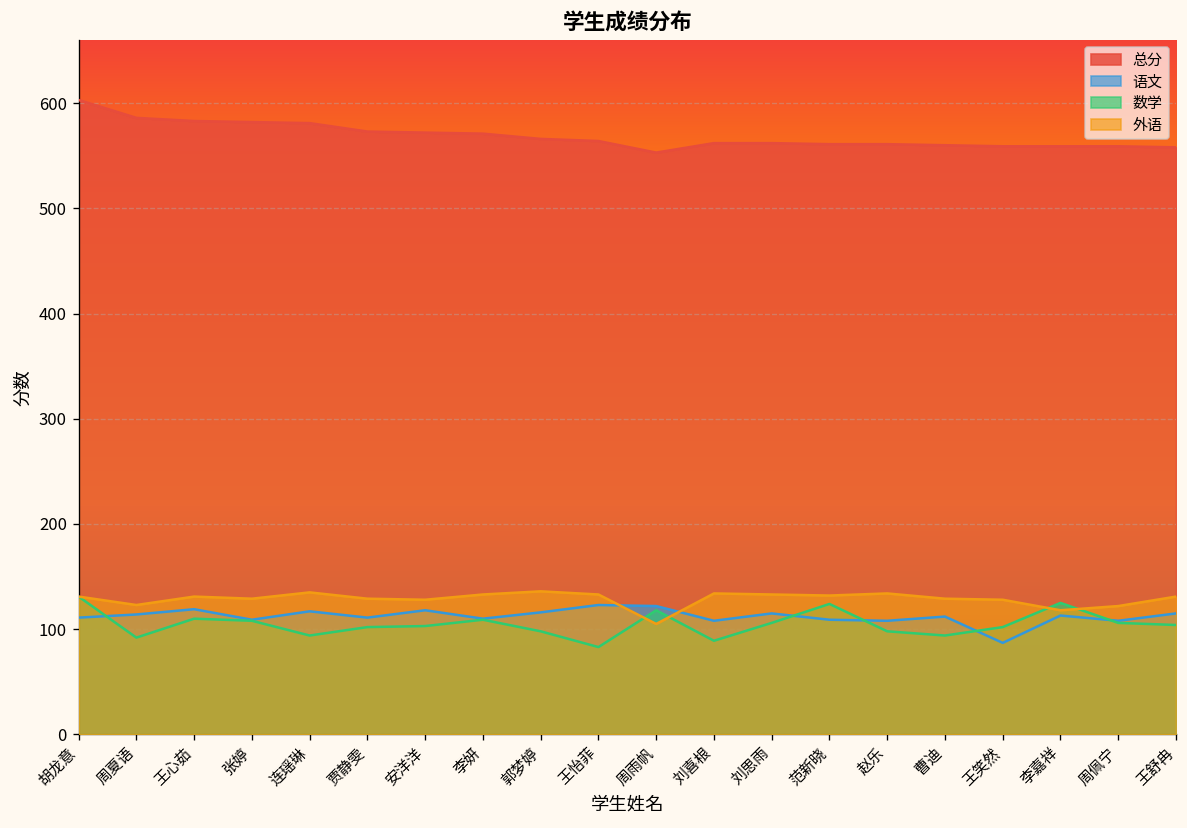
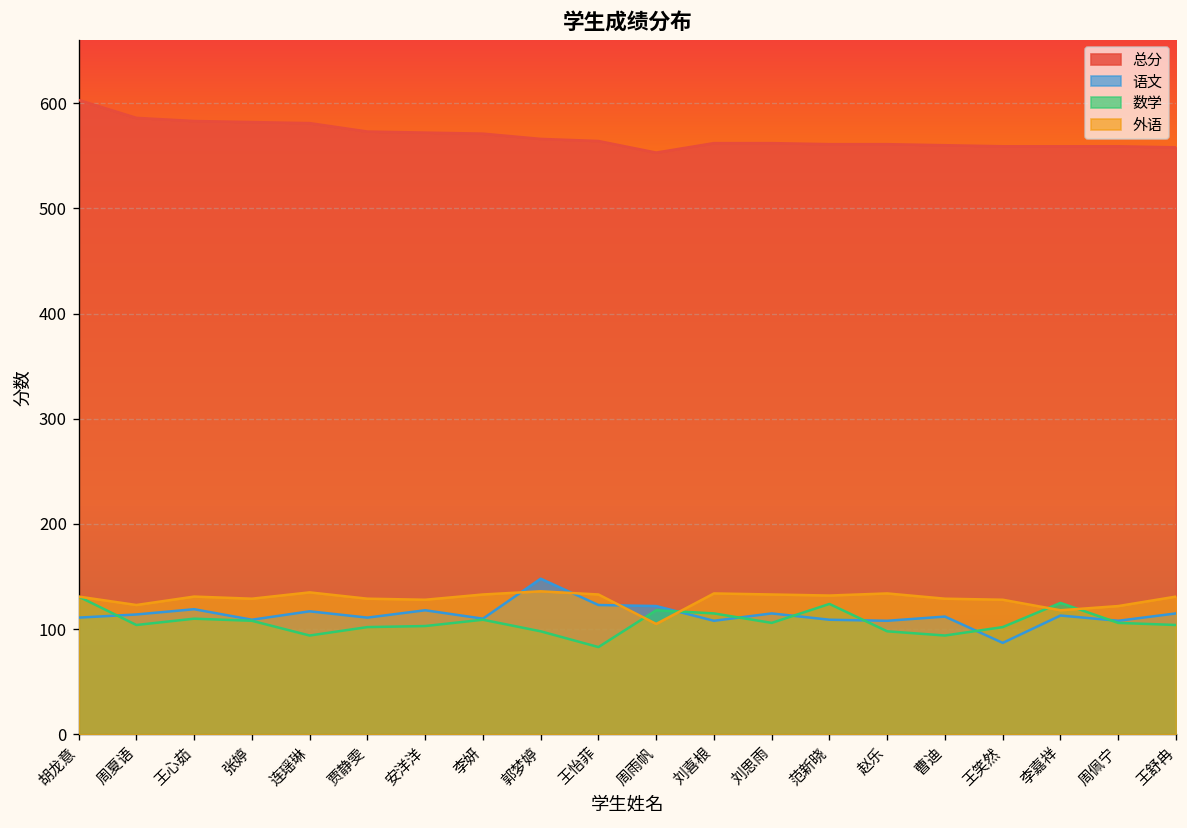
  {
    "总分": {
      "胡龙意": 600,
      "周夏语": 590,
      "王心茹": 580,
      "张婷": 580,
      "连瑶琳": 580,
      "贾静雯": 570,
      "安洋洋": 570,
      "李妍": 570,
      "郭梦婷": 570,
      "王怡菲": 560,
      "周雨帆": 550,
      "刘喜根": 560,
      "刘思雨": 560,
      "范新晓": 560,
      "赵乐": 560,
      "曹迪": 560,
      "王笑然": 560,
      "李嘉祥": 560,
      "周佩宁": 560,
      "王舒冉": 560
    },
    "语文": {
      "胡龙意": 110,
      "周夏语": 110,
      "王心茹": 120,
      "连瑶琳": 120,
      "贾静雯": 110,
      "安洋洋": 120,
-     "郭梦婷": 120,
+     "郭梦婷": 150,
      "王怡菲": 120,
      "周雨帆": 120,
      "刘喜根": 110,
      "刘思雨": 120,
      "范新晓": 110,
      "赵乐": 110,
      "曹迪": 110,
      "王笑然": 90,
      "李嘉祥": 110,
      "王舒冉": 120
    },
    "数学": {
-     "周夏语": 90,
+     "周夏语": 100,
      "王心茹": 110,
      "连瑶琳": 90,
      "贾静雯": 100,
      "安洋洋": 100,
      "郭梦婷": 100,
      "王怡菲": 80,
      "周雨帆": 120,
-     "刘喜根": 90,
+     "刘喜根": 120,
      "刘思雨": 110,
      "范新晓": 120,
      "赵乐": 100,
      "曹迪": 90,
      "王笑然": 100,
      "李嘉祥": 130,
      "王舒冉": 100
    },
    "外语": {
      "周夏语": 120,
      "王心茹": 130,
      "张婷": 130,
      "连瑶琳": 140,
      "贾静雯": 130,
      "安洋洋": 130,
      "李妍": 130,
      "郭梦婷": 140,
      "王怡菲": 130,
      "周雨帆": 110,
      "刘喜根": 130,
      "刘思雨": 130,
      "范新晓": 130,
      "赵乐": 130,
      "曹迪": 130,
      "王笑然": 130,
      "李嘉祥": 120,
      "周佩宁": 120,
      "王舒冉": 130
    }
  }
